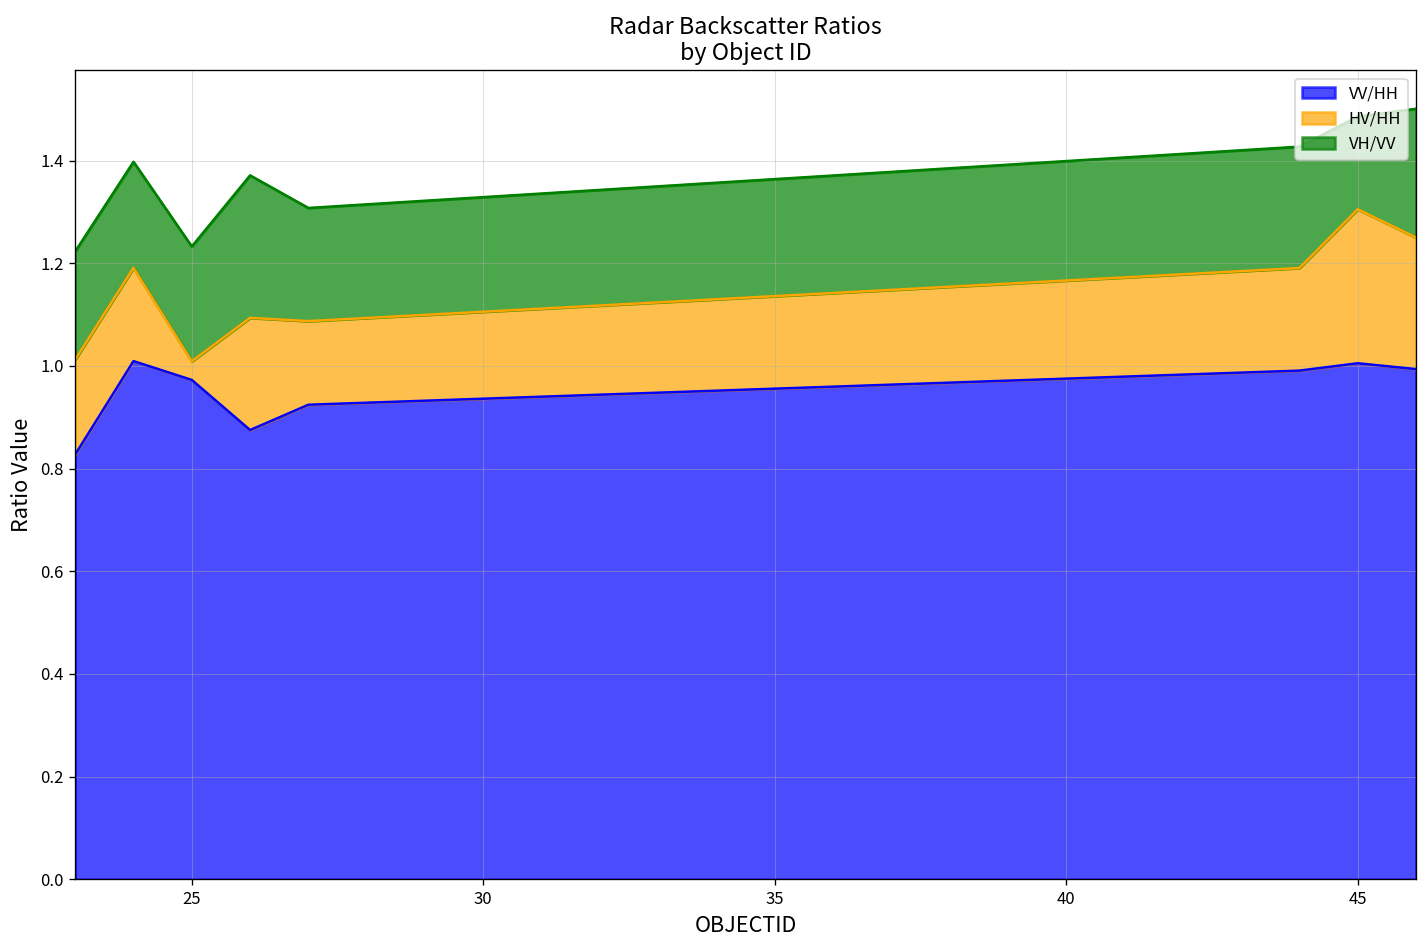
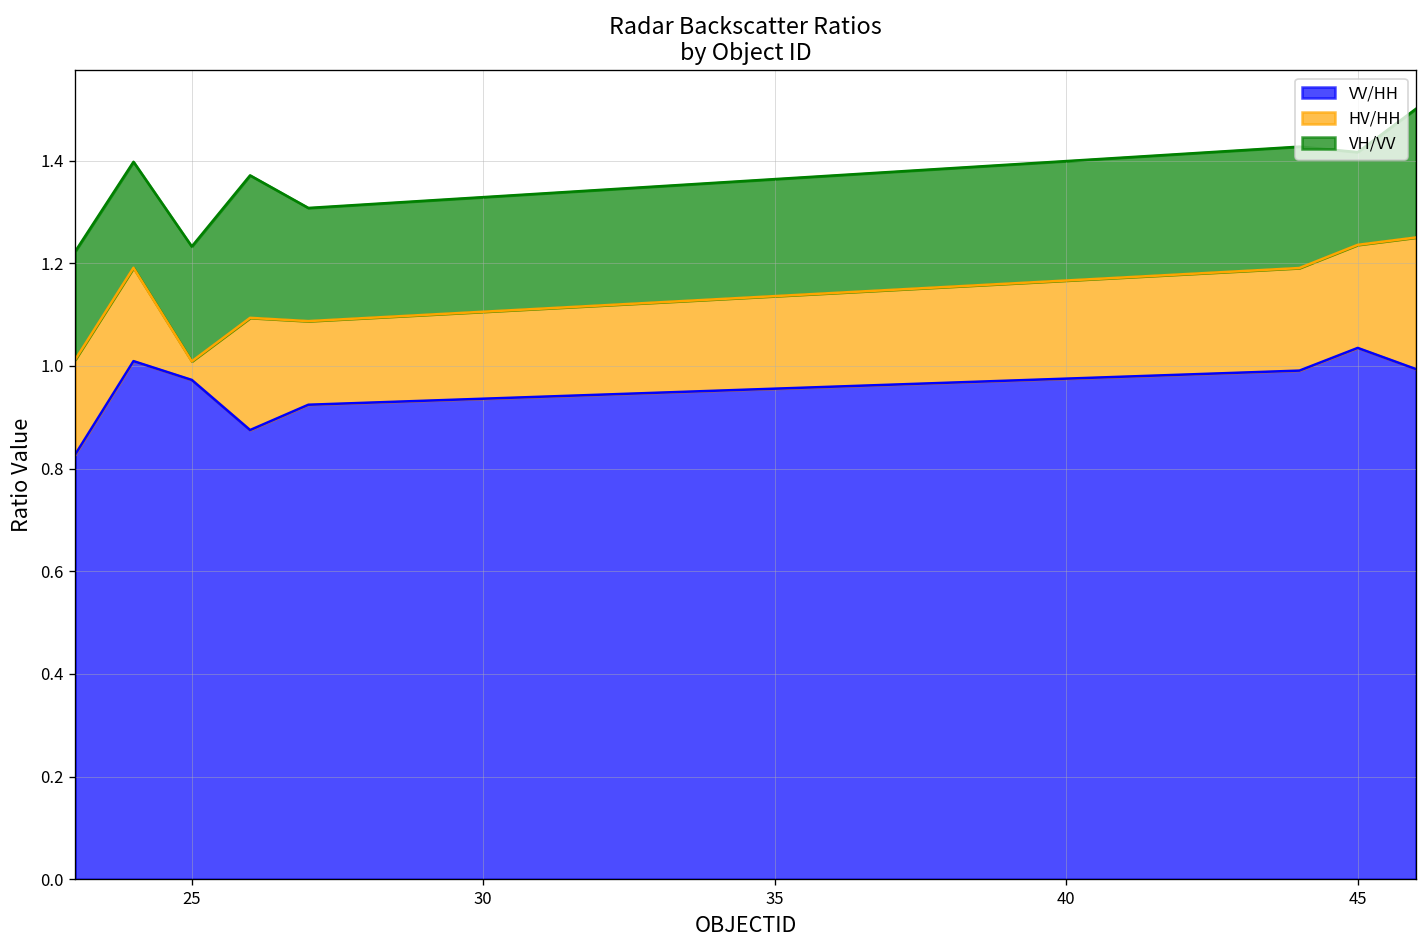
  {
    "VV/HH": {
      "25": 0.97,
-     "45": 1.01
+     "45": 1.04
    },
    "HV/HH": {
      "25": 0.04,
-     "45": 0.30
+     "45": 0.20
    },
    "VH/VV": {
      "25": 0.22
    }
  }
